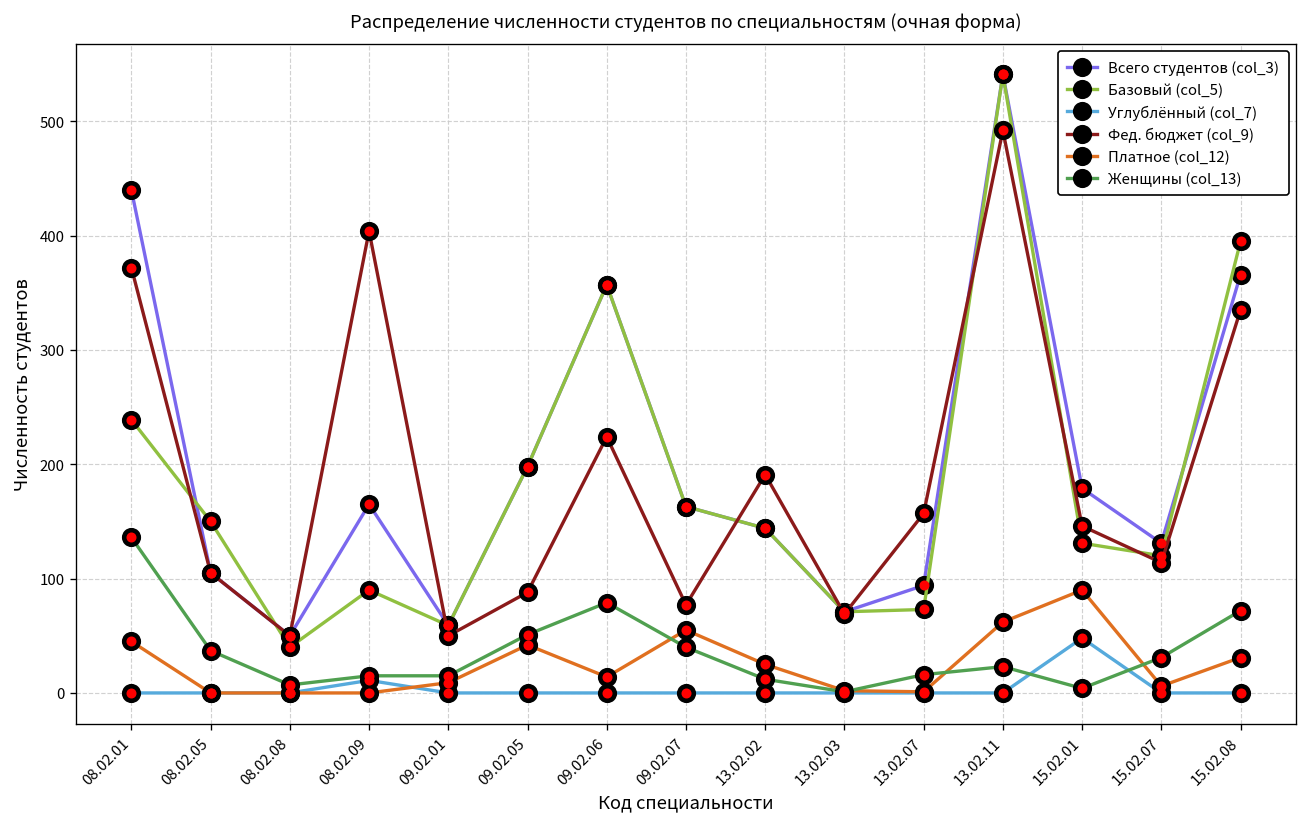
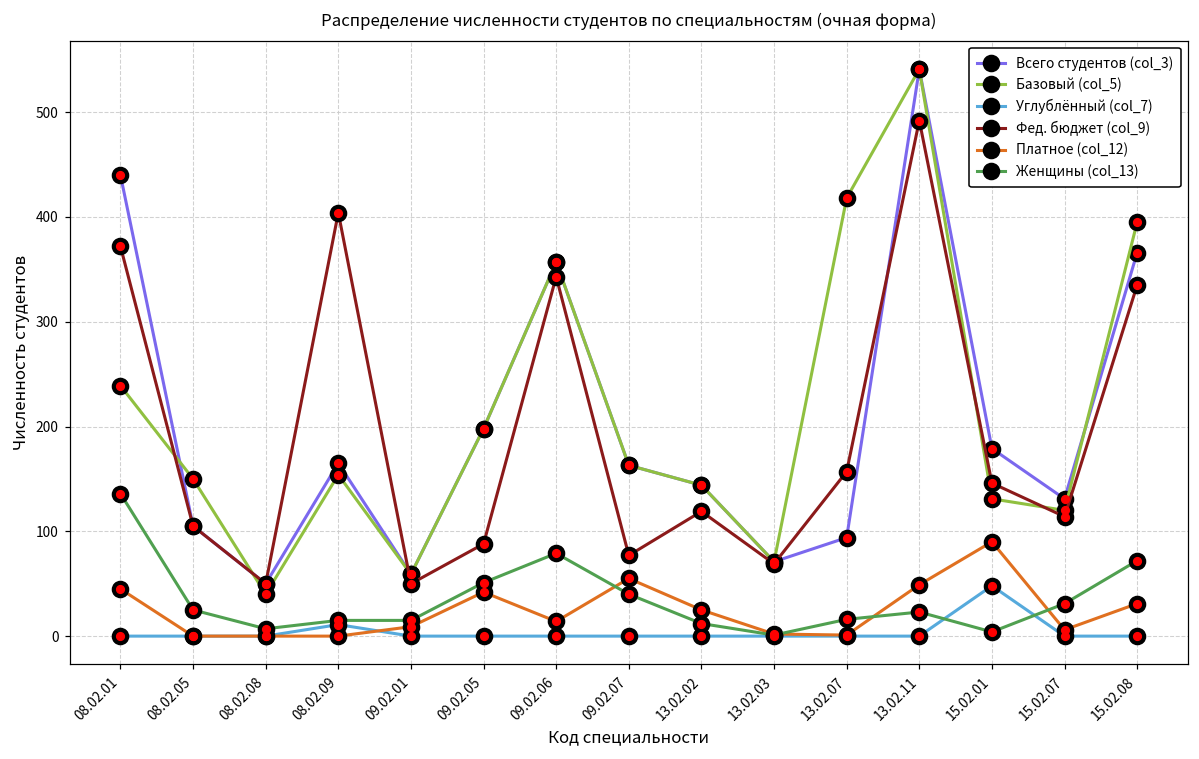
  {
    "Всего студентов (col_3)": {
      "08.02.01": 440,
      "08.02.09": 170,
      "13.02.07": 90,
      "15.02.01": 180,
      "15.02.07": 130,
      "15.02.08": 370
    },
    "Базовый (col_5)": {
      "08.02.01": 240,
      "08.02.05": 150,
      "08.02.08": 40,
-     "08.02.09": 90,
-     "13.02.07": 70,
+     "08.02.09": 150,
+     "13.02.07": 420,
      "15.02.01": 130,
      "15.02.07": 120,
      "15.02.08": 400
    },
    "Углублённый (col_7)": {
      "08.02.01": 0,
      "08.02.09": 10,
      "09.02.01": 0,
      "09.02.05": 0,
      "09.02.06": 0,
      "09.02.07": 0,
      "13.02.02": 0,
      "13.02.11": 0,
      "15.02.01": 50,
      "15.02.07": 0,
      "15.02.08": 0
    },
    "Фед. бюджет (col_9)": {
      "08.02.01": 370,
      "08.02.09": 400,
      "09.02.01": 50,
      "09.02.05": 90,
-     "09.02.06": 220,
+     "09.02.06": 340,
      "09.02.07": 80,
-     "13.02.02": 190,
+     "13.02.02": 120,
      "13.02.07": 160,
      "13.02.11": 490,
      "15.02.01": 150,
      "15.02.07": 110,
      "15.02.08": 340
    },
    "Платное (col_12)": {
      "08.02.01": 50,
      "08.02.09": 0,
      "09.02.01": 10,
      "09.02.05": 40,
      "09.02.06": 10,
      "09.02.07": 60,
      "13.02.02": 30,
-     "13.02.11": 60,
+     "13.02.11": 50,
      "15.02.01": 90,
      "15.02.07": 10,
      "15.02.08": 30
    },
    "Женщины (col_13)": {
      "08.02.01": 140,
-     "08.02.05": 40,
+     "08.02.05": 30,
      "08.02.08": 10,
      "08.02.09": 20,
      "09.02.01": 20,
      "09.02.05": 50,
      "09.02.06": 80,
      "09.02.07": 40,
      "13.02.02": 10,
      "13.02.07": 20,
      "13.02.11": 20,
      "15.02.01": 0,
      "15.02.07": 30,
      "15.02.08": 70
    }
  }
